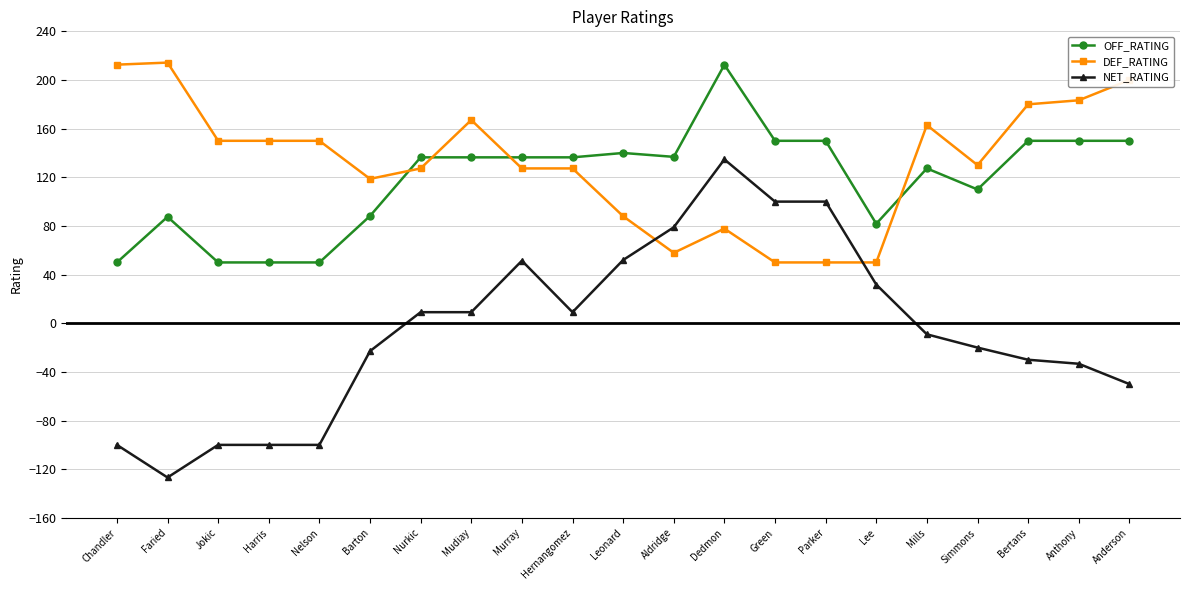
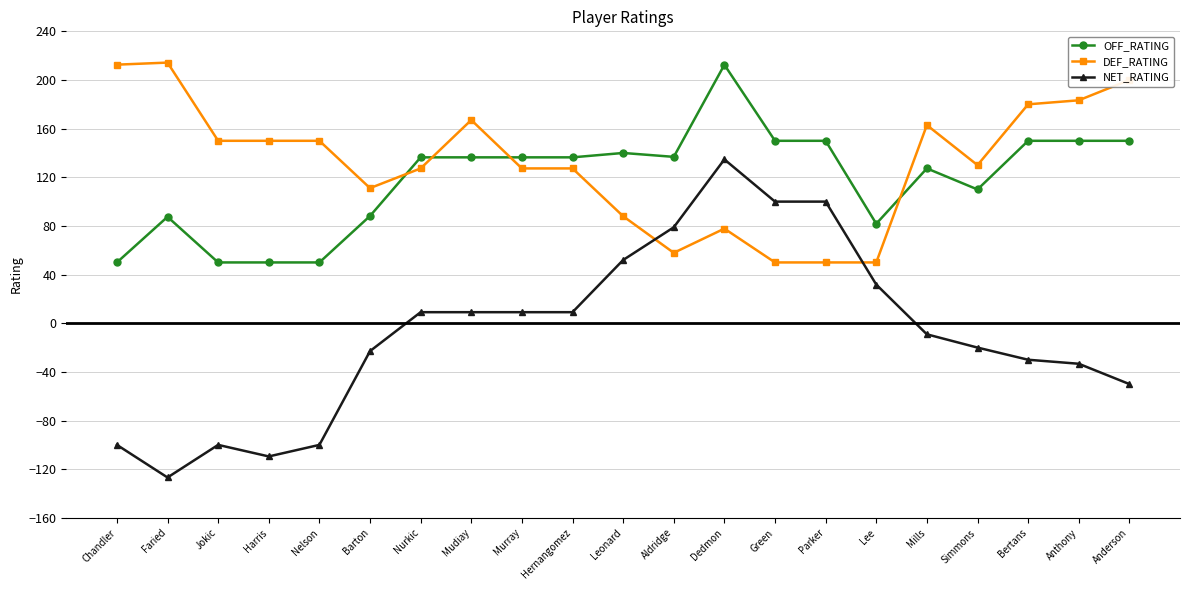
  {
    "OFF_RATING": {
      "Chandler": 50,
      "Faried": 88,
      "Jokic": 50,
      "Harris": 50,
      "Nelson": 50,
      "Barton": 88,
      "Nurkic": 136,
      "Mudiay": 136,
      "Murray": 136,
      "Hernangomez": 136,
      "Leonard": 140,
      "Aldridge": 137,
      "Dedmon": 213,
      "Green": 150,
      "Parker": 150,
      "Lee": 82,
      "Mills": 127,
      "Simmons": 110,
      "Bertans": 150,
      "Anthony": 150,
      "Anderson": 150
    },
    "DEF_RATING": {
      "Chandler": 213,
      "Faried": 214,
      "Jokic": 150,
      "Harris": 150,
      "Nelson": 150,
-     "Barton": 119,
+     "Barton": 111,
      "Nurkic": 127,
      "Mudiay": 167,
      "Murray": 127,
      "Hernangomez": 127,
      "Leonard": 88,
      "Aldridge": 58,
      "Dedmon": 78,
      "Green": 50,
      "Parker": 50,
      "Lee": 50,
      "Mills": 163,
      "Simmons": 130,
      "Bertans": 180,
      "Anthony": 183
    },
    "NET_RATING": {
      "Chandler": -100,
      "Faried": -127,
      "Jokic": -100,
-     "Harris": -100,
+     "Harris": -110,
      "Nelson": -100,
      "Barton": -23,
      "Nurkic": 9,
      "Mudiay": 9,
-     "Murray": 51,
+     "Murray": 9,
      "Hernangomez": 9,
      "Leonard": 52,
      "Aldridge": 79,
      "Dedmon": 135,
      "Green": 100,
      "Parker": 100,
      "Lee": 32,
      "Mills": -9,
      "Simmons": -20,
      "Bertans": -30,
      "Anthony": -33,
      "Anderson": -50
    }
  }
